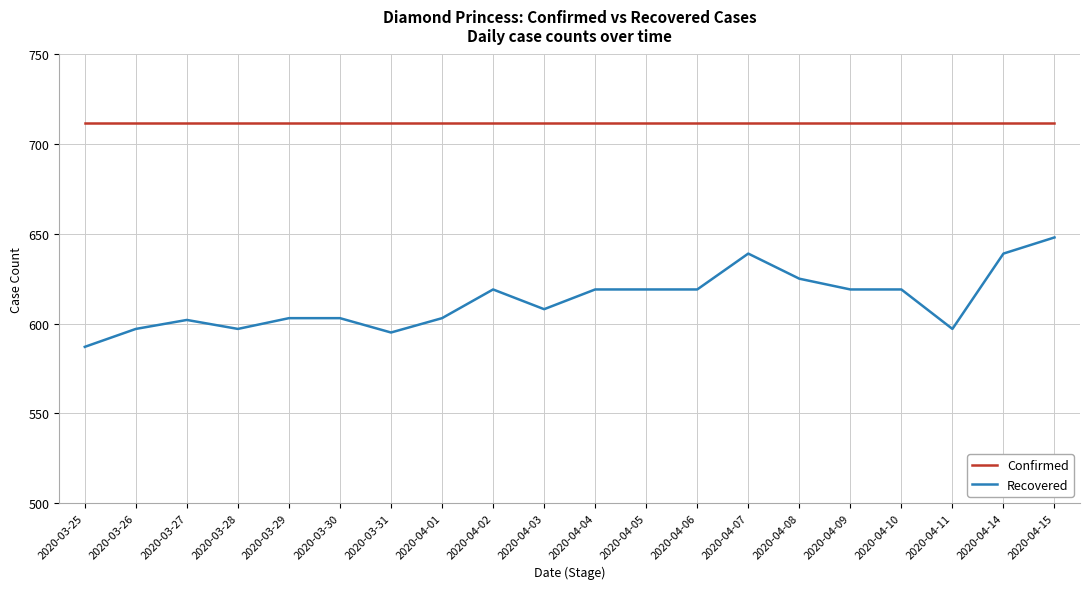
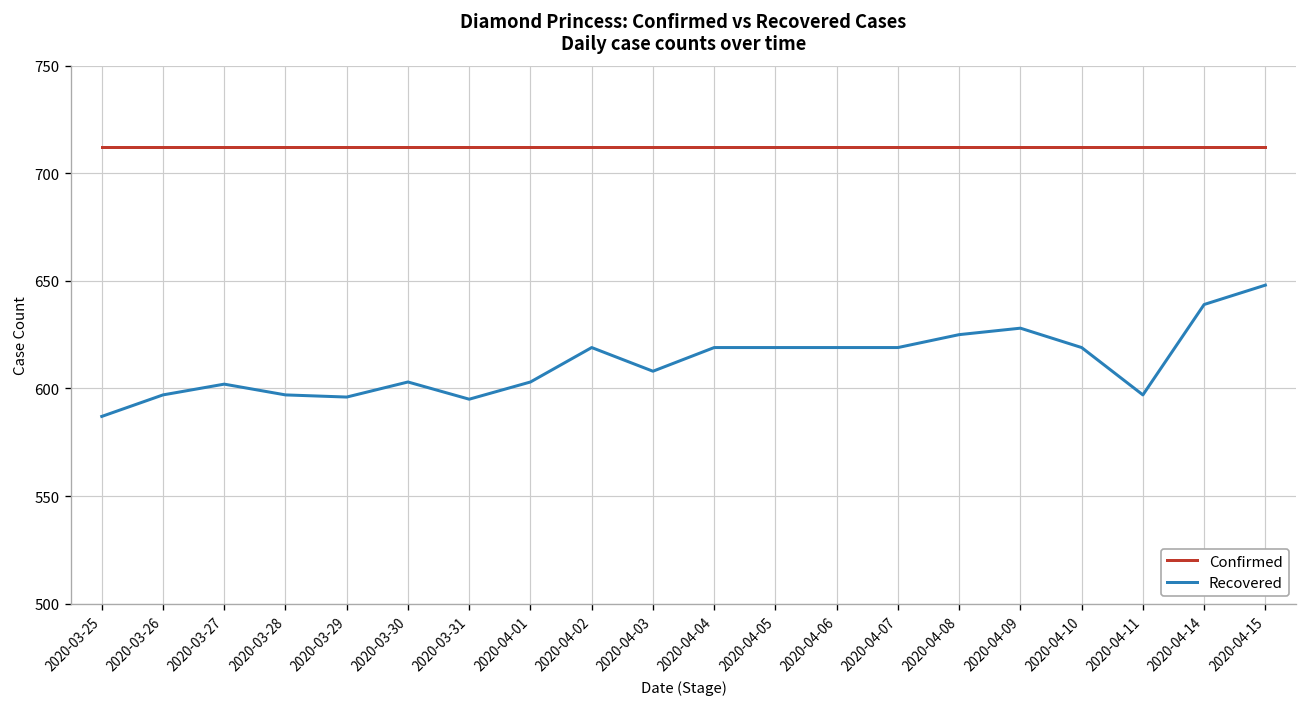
  {
    "Confirmed": {
      "2020-03-25": 712,
      "2020-03-26": 712,
      "2020-03-27": 712,
      "2020-03-28": 712,
      "2020-03-29": 712,
      "2020-03-30": 712,
      "2020-03-31": 712,
      "2020-04-01": 712,
      "2020-04-02": 712,
      "2020-04-03": 712,
      "2020-04-04": 712,
      "2020-04-05": 712,
      "2020-04-06": 712,
      "2020-04-07": 712,
      "2020-04-08": 712,
      "2020-04-09": 712,
      "2020-04-10": 712,
      "2020-04-11": 712,
      "2020-04-14": 712,
      "2020-04-15": 712
    },
    "Recovered": {
      "2020-03-25": 587,
      "2020-03-26": 597,
      "2020-03-27": 602,
      "2020-03-28": 597,
-     "2020-03-29": 603,
+     "2020-03-29": 596,
      "2020-03-30": 603,
      "2020-03-31": 595,
      "2020-04-01": 603,
      "2020-04-02": 619,
      "2020-04-03": 608,
      "2020-04-04": 619,
      "2020-04-05": 619,
      "2020-04-06": 619,
-     "2020-04-07": 639,
+     "2020-04-07": 619,
      "2020-04-08": 625,
-     "2020-04-09": 619,
+     "2020-04-09": 628,
      "2020-04-10": 619,
      "2020-04-11": 597,
      "2020-04-14": 639,
      "2020-04-15": 648
    }
  }
